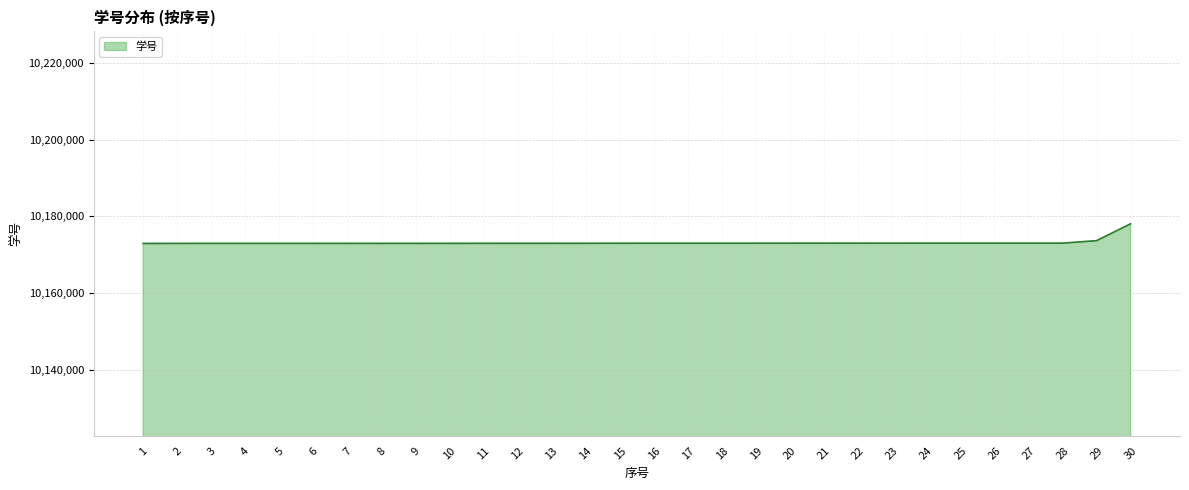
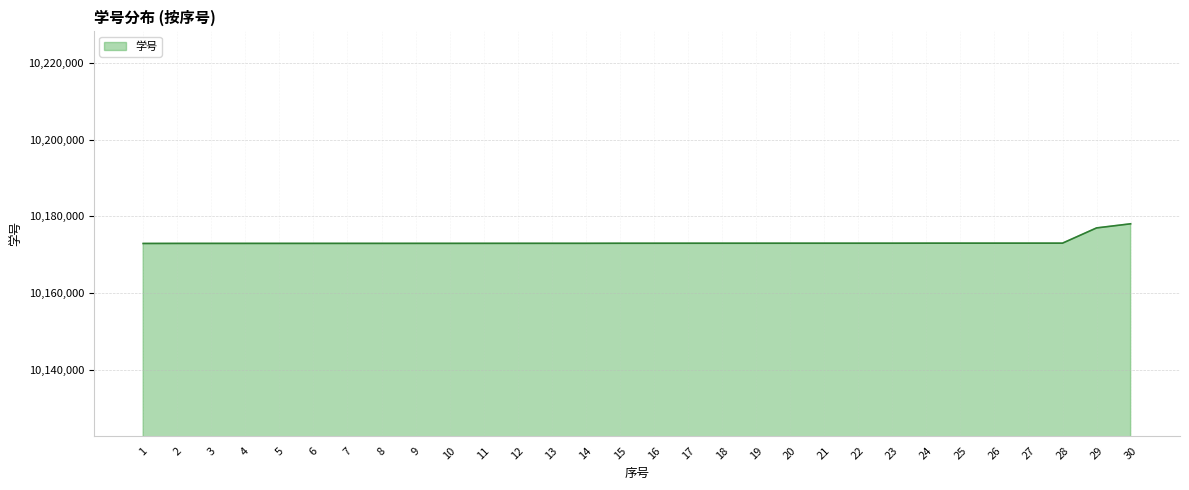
  {
    "1": "10,173,000",
    "2": "10,173,000",
    "3": "10,173,000",
    "4": "10,173,000",
    "5": "10,173,000",
    "6": "10,173,000",
    "7": "10,173,000",
    "8": "10,173,000",
    "9": "10,173,000",
    "10": "10,173,000",
    "11": "10,173,000",
    "12": "10,173,000",
    "13": "10,173,000",
    "14": "10,173,000",
    "15": "10,173,000",
    "16": "10,173,000",
    "17": "10,173,000",
    "18": "10,173,000",
    "19": "10,173,000",
    "20": "10,173,000",
    "21": "10,173,000",
    "22": "10,173,000",
    "23": "10,173,000",
    "24": "10,173,000",
    "25": "10,173,000",
    "26": "10,173,000",
    "27": "10,173,000",
    "28": "10,173,000",
-   "29": "10,174,000",
+   "29": "10,177,000",
    "30": "10,178,000"
  }
